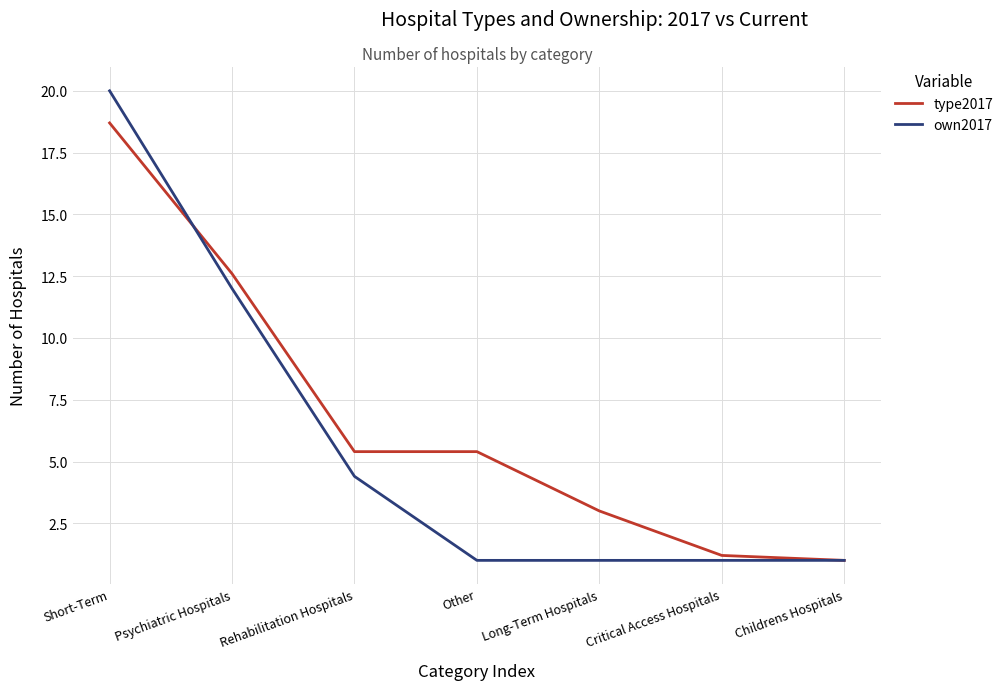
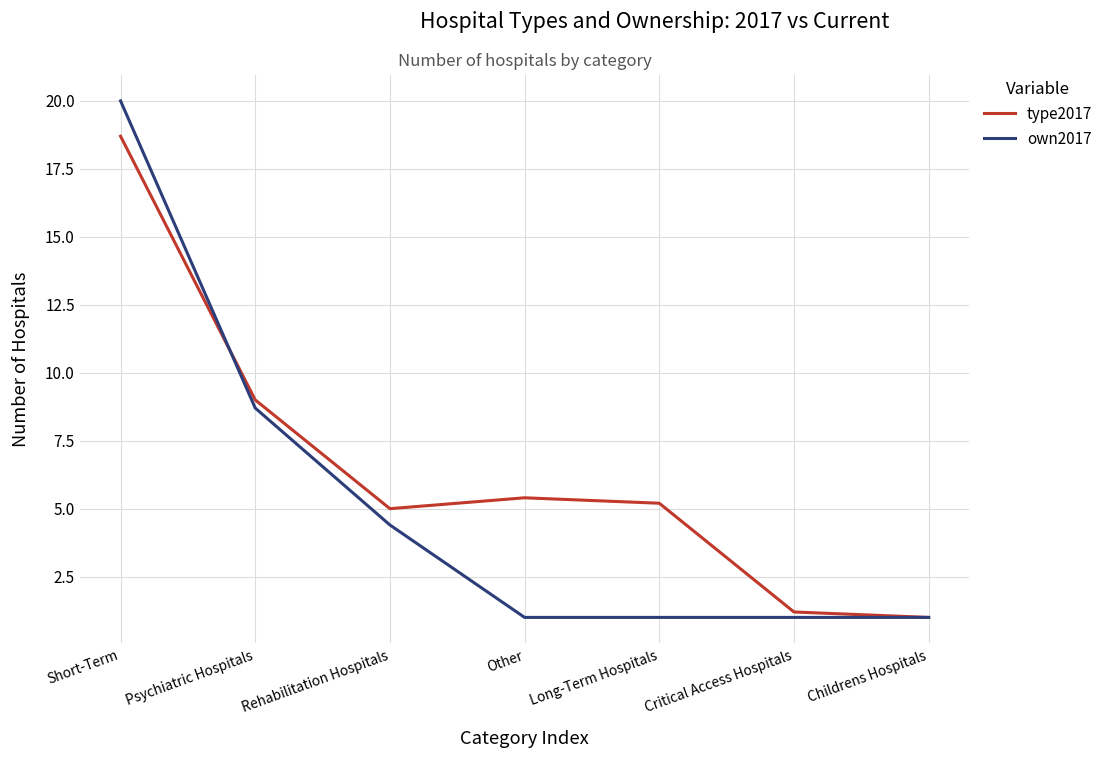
  {
    "type2017": {
      "Short-Term": 18.7,
-     "Psychiatric Hospitals": 12.6,
-     "Rehabilitation Hospitals": 5.4,
+     "Psychiatric Hospitals": 9.0,
+     "Rehabilitation Hospitals": 5.0,
      "Other": 5.4,
-     "Long-Term Hospitals": 3.0,
+     "Long-Term Hospitals": 5.2,
      "Critical Access Hospitals": 1.2
    },
    "own2017": {
      "Short-Term": 20.0,
-     "Psychiatric Hospitals": 12.0,
+     "Psychiatric Hospitals": 8.7,
      "Rehabilitation Hospitals": 4.4,
      "Other": 1.0,
      "Long-Term Hospitals": 1.0,
      "Critical Access Hospitals": 1.0
    }
  }
